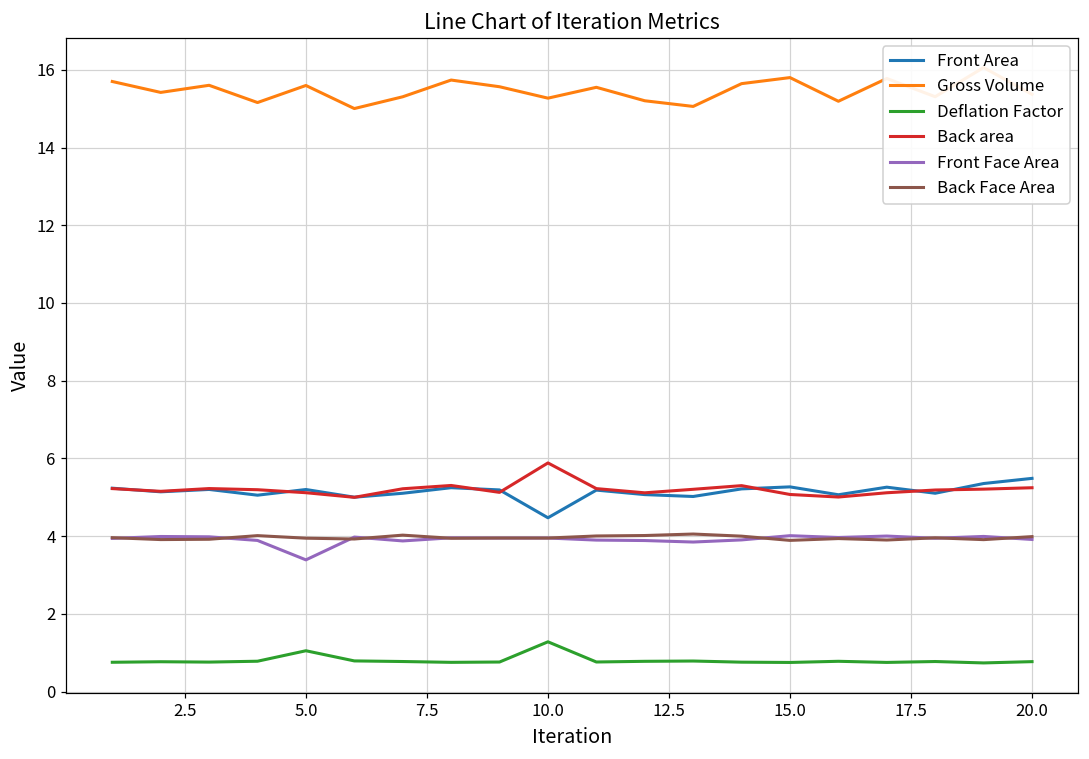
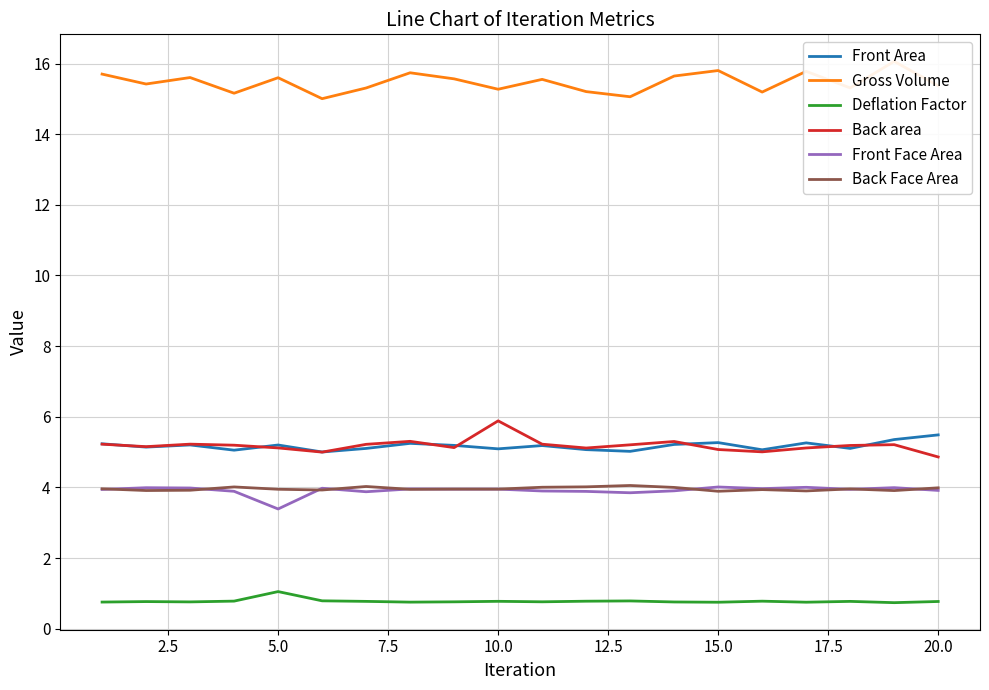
  {
    "Front Area": {
      "5.0": 5.2,
-     "10.0": 4.5,
+     "10.0": 5.1,
      "15.0": 5.3,
      "20.0": 5.5
    },
    "Gross Volume": {
      "5.0": 15.6,
      "10.0": 15.3,
      "15.0": 15.8
    },
    "Deflation Factor": {
      "5.0": 1.0,
-     "10.0": 1.3,
+     "10.0": 0.8,
      "15.0": 0.7,
      "20.0": 0.8
    },
    "Back area": {
      "5.0": 5.1,
      "10.0": 5.9,
      "15.0": 5.1,
-     "20.0": 5.2
+     "20.0": 4.9
    },
    "Front Face Area": {
      "5.0": 3.4,
      "15.0": 4.0,
      "20.0": 3.9
    },
    "Back Face Area": {
      "5.0": 3.9,
      "15.0": 3.9,
      "20.0": 4.0
    }
  }
